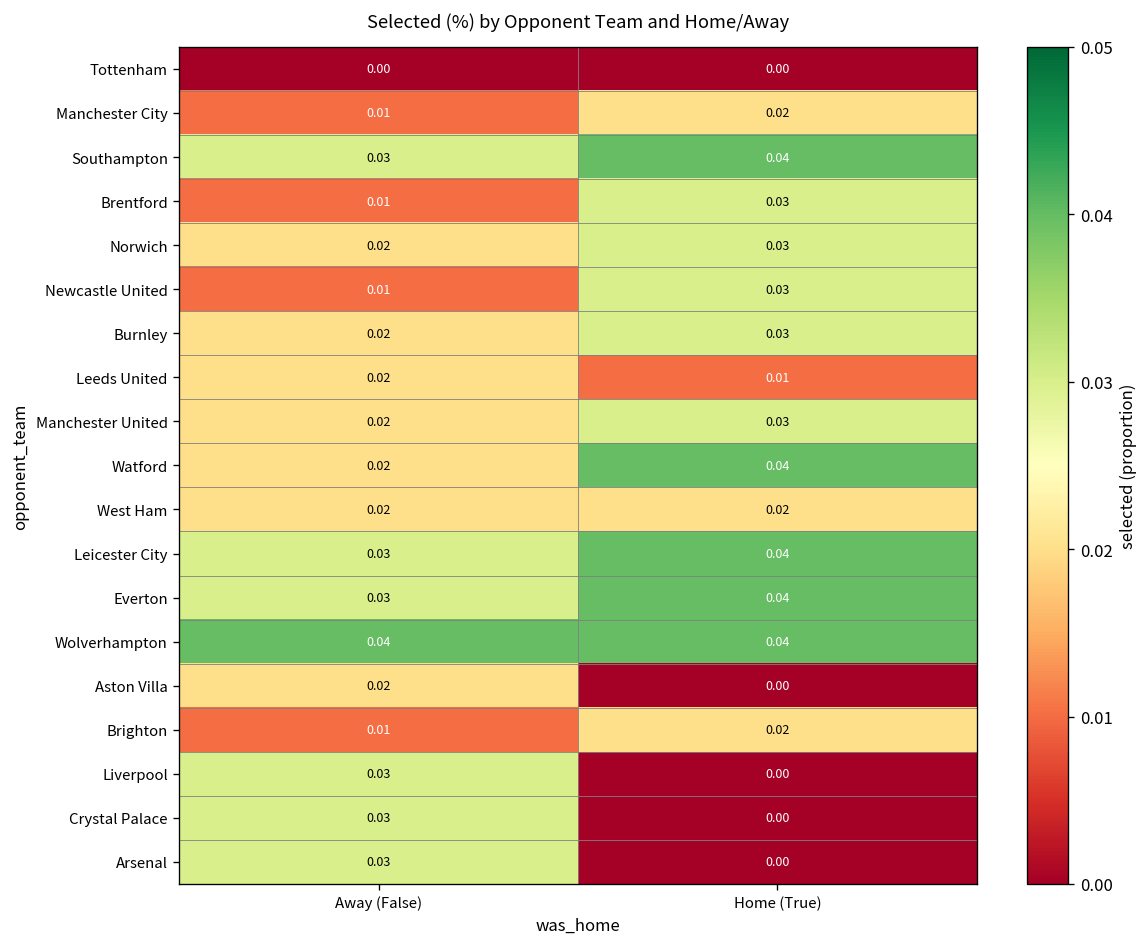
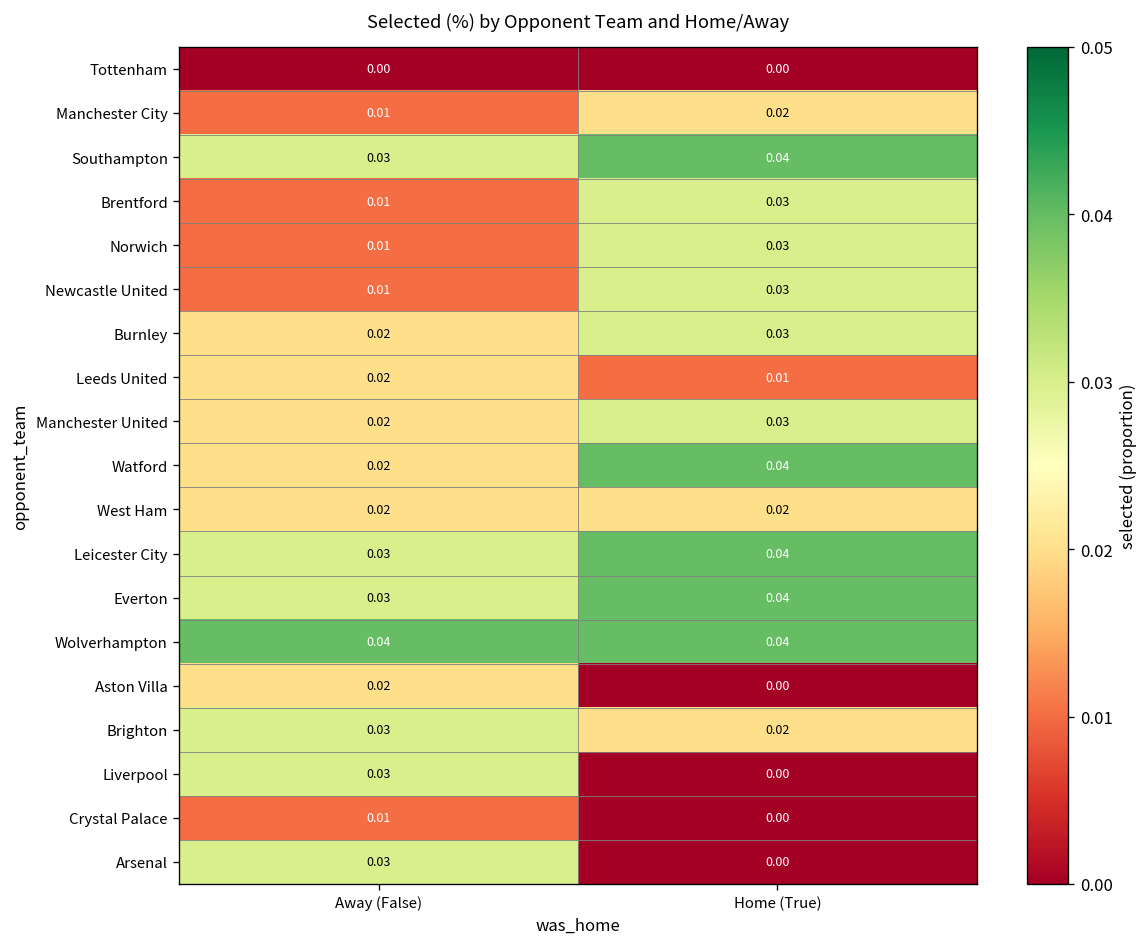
  {
    "Tottenham": {
      "Away (False)": 0.00,
      "Home (True)": 0.00
    },
    "Manchester City": {
      "Away (False)": 0.01,
      "Home (True)": 0.02
    },
    "Southampton": {
      "Away (False)": 0.03,
      "Home (True)": 0.04
    },
    "Brentford": {
      "Away (False)": 0.01,
      "Home (True)": 0.03
    },
    "Norwich": {
-     "Away (False)": 0.02,
+     "Away (False)": 0.01,
      "Home (True)": 0.03
    },
    "Newcastle United": {
      "Away (False)": 0.01,
      "Home (True)": 0.03
    },
    "Burnley": {
      "Away (False)": 0.02,
      "Home (True)": 0.03
    },
    "Leeds United": {
      "Away (False)": 0.02,
      "Home (True)": 0.01
    },
    "Manchester United": {
      "Away (False)": 0.02,
      "Home (True)": 0.03
    },
    "Watford": {
      "Away (False)": 0.02,
      "Home (True)": 0.04
    },
    "West Ham": {
      "Away (False)": 0.02,
      "Home (True)": 0.02
    },
    "Leicester City": {
      "Away (False)": 0.03,
      "Home (True)": 0.04
    },
    "Everton": {
      "Away (False)": 0.03,
      "Home (True)": 0.04
    },
    "Wolverhampton": {
      "Away (False)": 0.04,
      "Home (True)": 0.04
    },
    "Aston Villa": {
      "Away (False)": 0.02,
      "Home (True)": 0.00
    },
    "Brighton": {
-     "Away (False)": 0.01,
+     "Away (False)": 0.03,
      "Home (True)": 0.02
    },
    "Liverpool": {
      "Away (False)": 0.03,
      "Home (True)": 0.00
    },
    "Crystal Palace": {
-     "Away (False)": 0.03,
+     "Away (False)": 0.01,
      "Home (True)": 0.00
    },
    "Arsenal": {
      "Away (False)": 0.03,
      "Home (True)": 0.00
    }
  }
